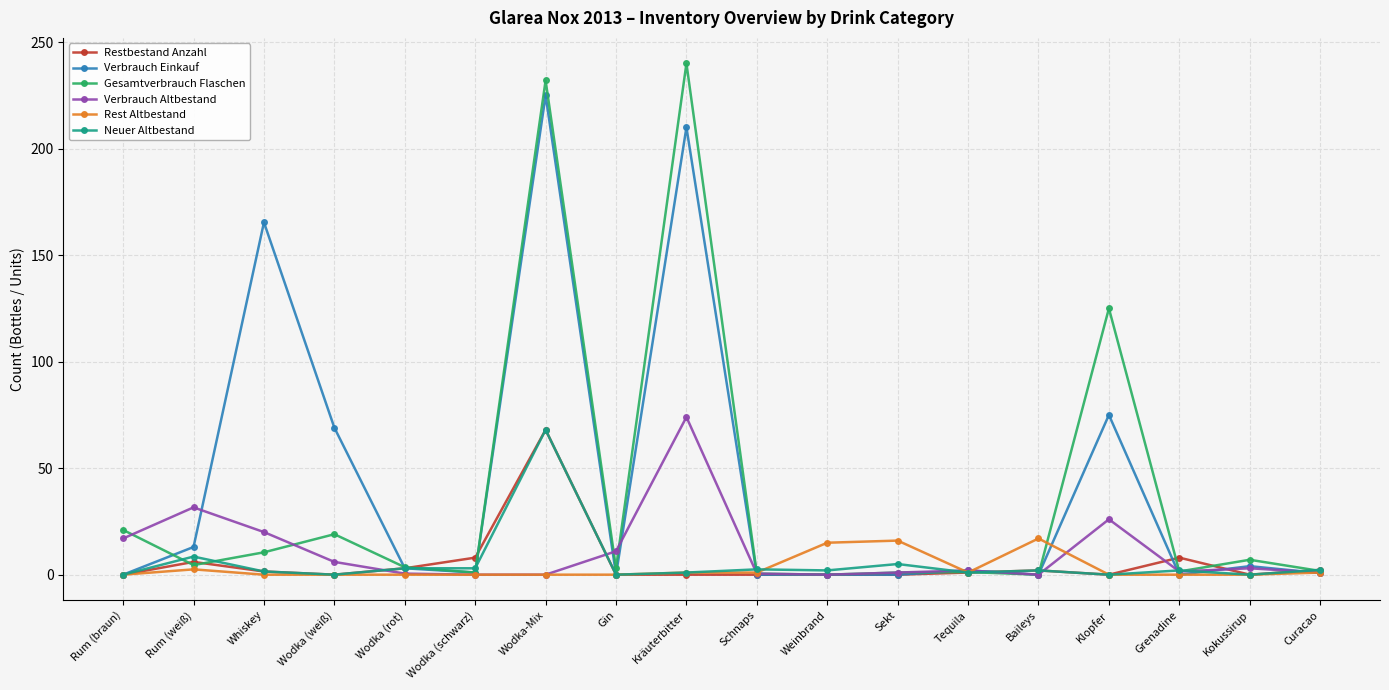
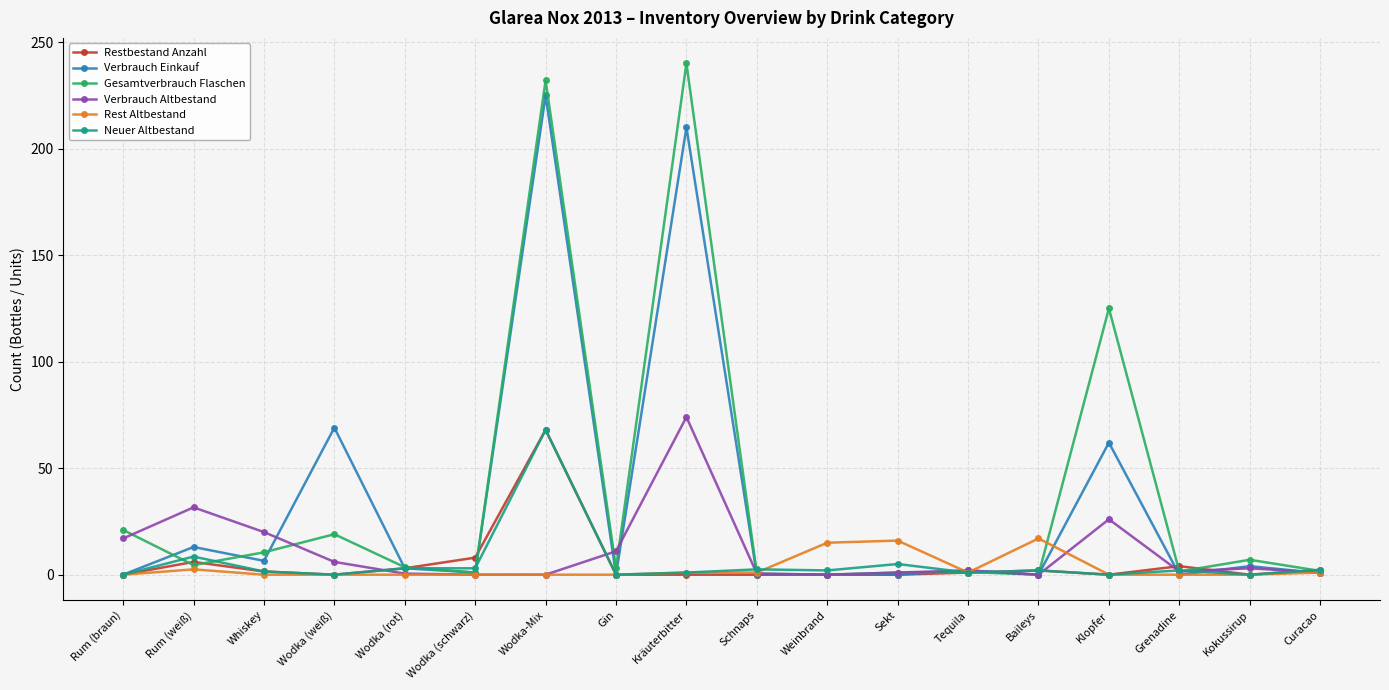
  {
    "Restbestand Anzahl": {
      "Rum (weiß)": 6,
      "Wodka (schwarz)": 8,
-     "Grenadine": 8
+     "Grenadine": 4
    },
    "Verbrauch Einkauf": {
      "Rum (weiß)": 13,
-     "Whiskey": 165,
+     "Whiskey": 7,
      "Wodka (weiß)": 69,
      "Wodka-Mix": 225,
      "Kräuterbitter": 210,
-     "Klopfer": 75
+     "Klopfer": 62
    },
    "Verbrauch Altbestand": {
      "Rum (braun)": 17,
      "Rum (weiß)": 32,
      "Whiskey": 20,
      "Wodka (weiß)": 6,
      "Gin": 11,
      "Kräuterbitter": 74,
      "Klopfer": 26
    },
    "Rest Altbestand": {
      "Rum (weiß)": 3,
      "Whiskey": 0,
      "Weinbrand": 15,
      "Sekt": 16,
      "Baileys": 17
    }
  }
